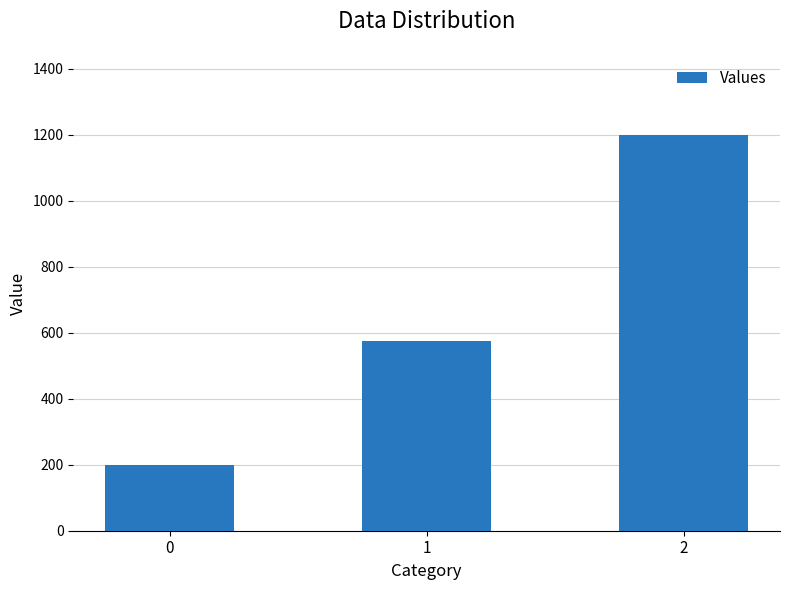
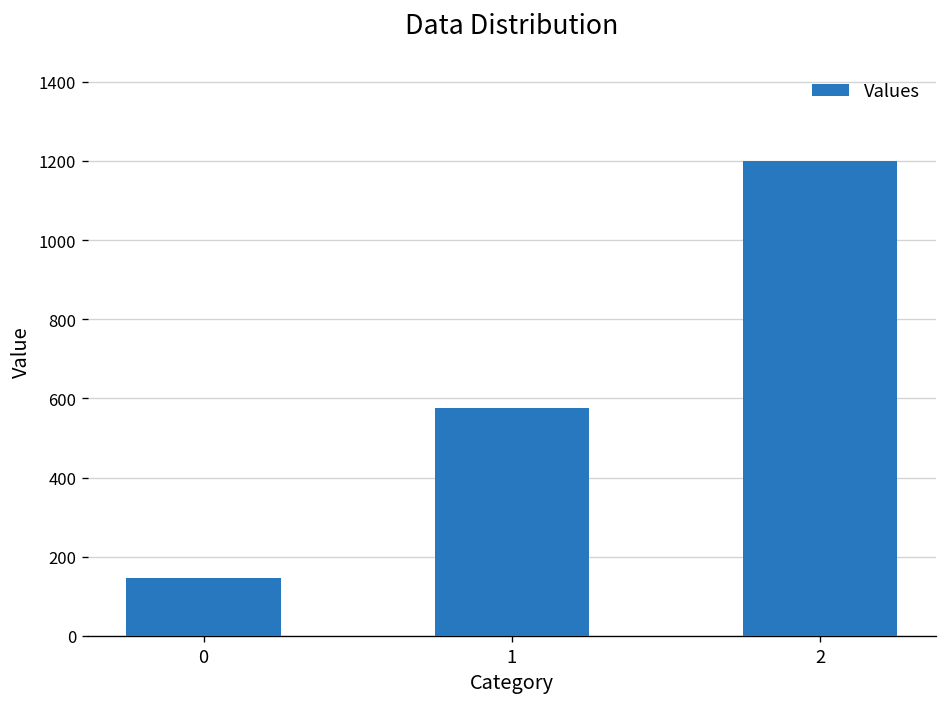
  {
-   "0": 200,
+   "0": 150,
    "1": 580,
    "2": 1200
  }
